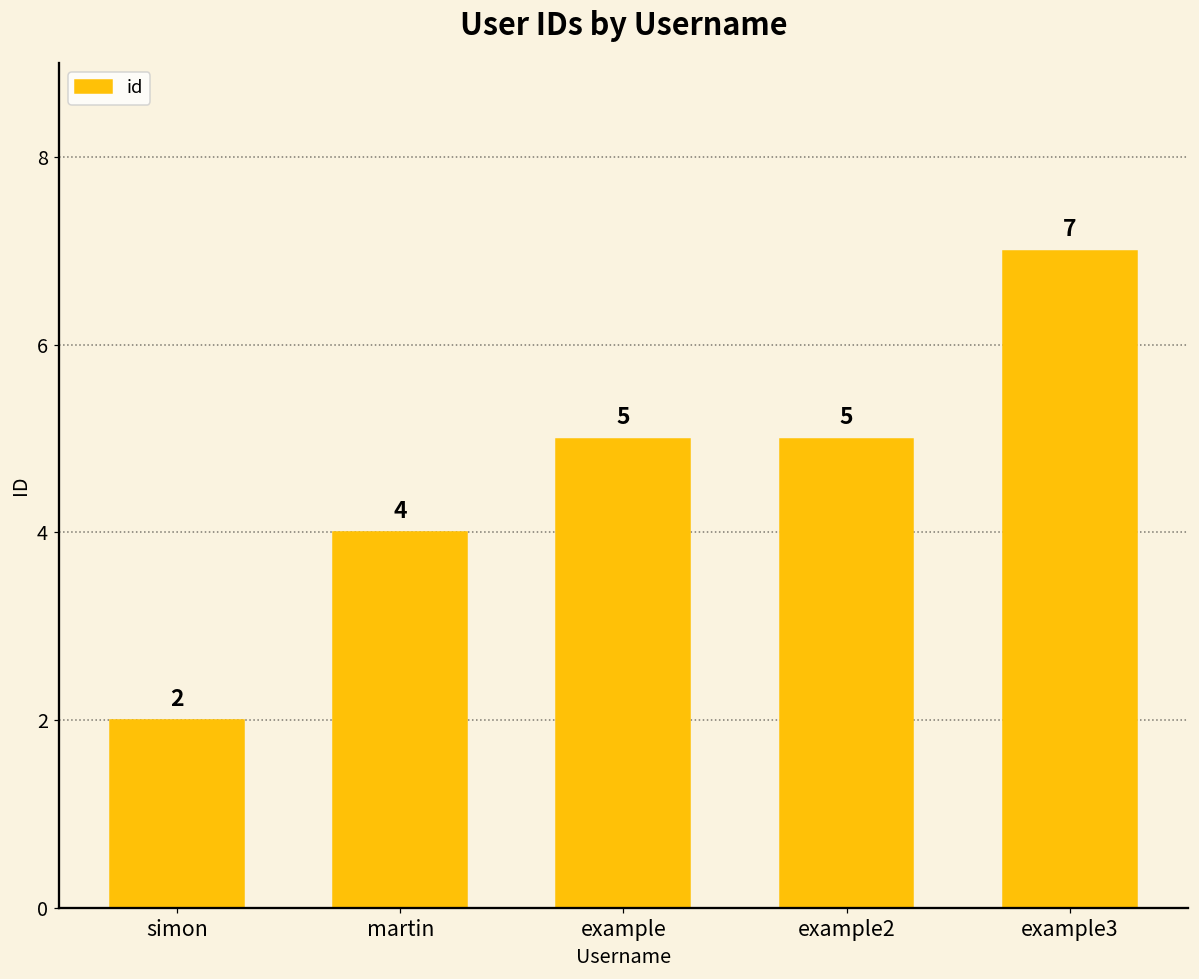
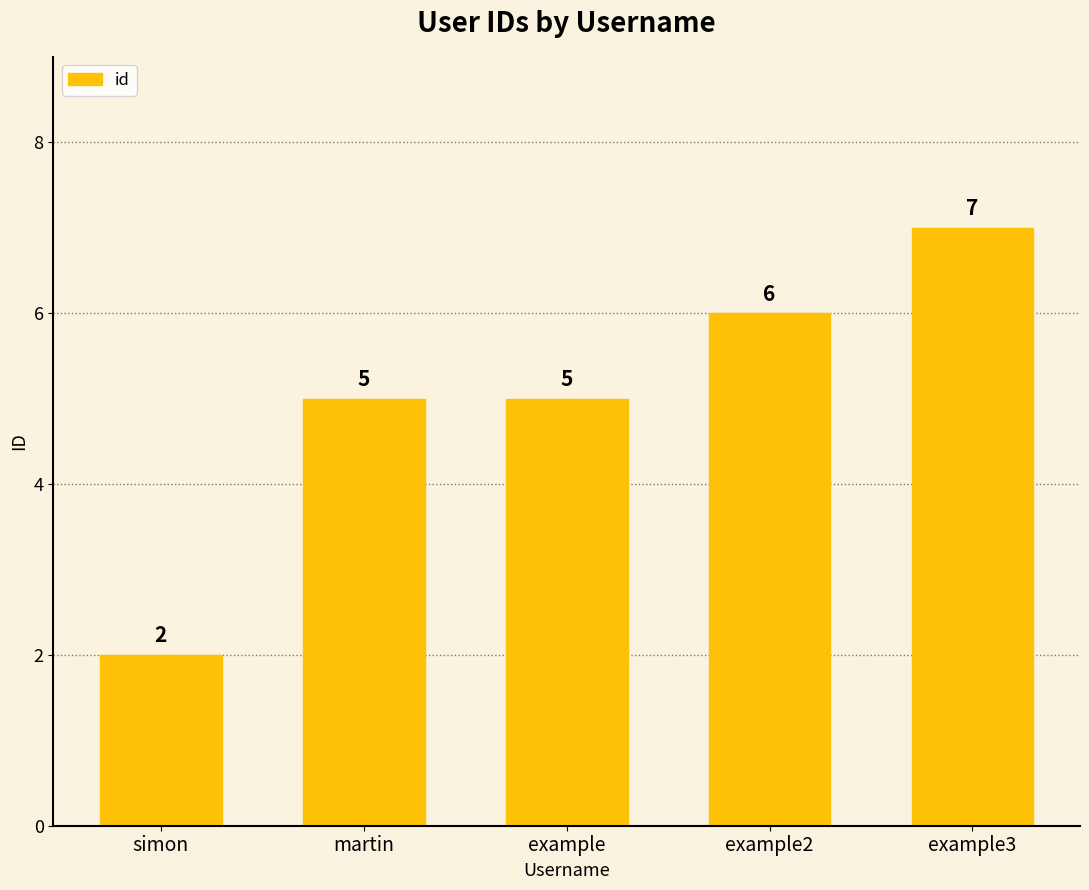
  {
    "simon": 2,
-   "martin": 4,
+   "martin": 5,
    "example": 5,
-   "example2": 5,
+   "example2": 6,
    "example3": 7
  }
